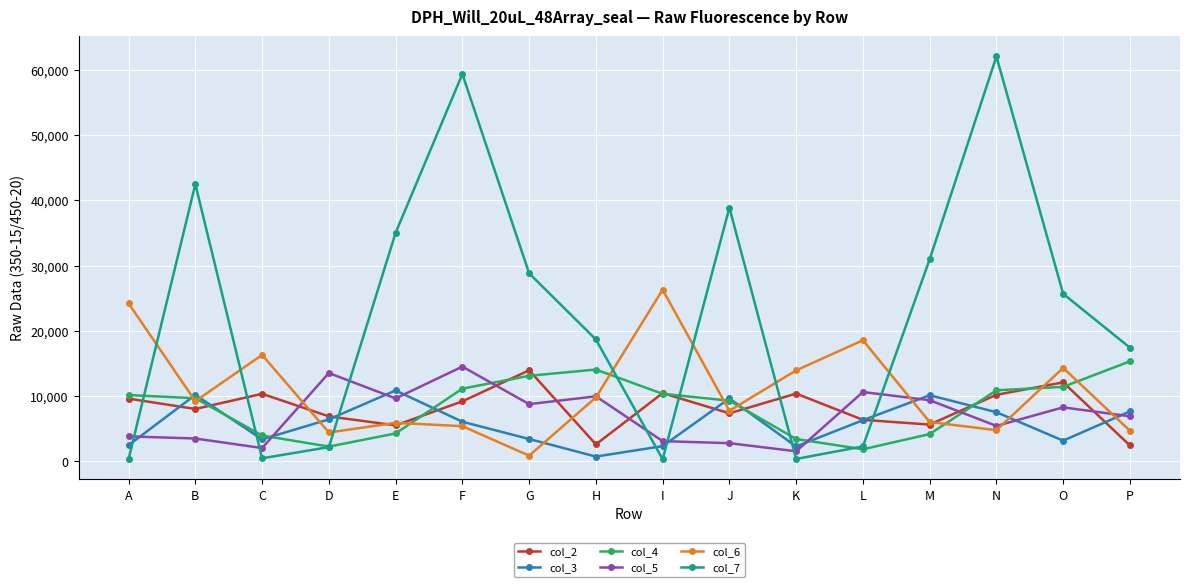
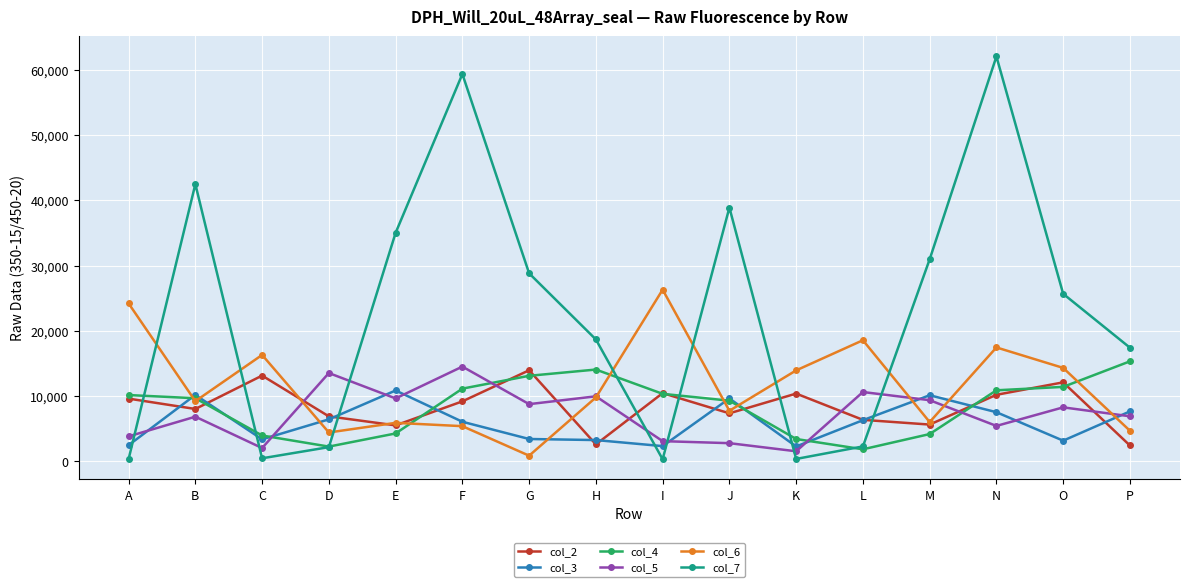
  {
    "col_2": {
      "A": "10,000",
      "B": "8,000",
-     "C": "10,000",
+     "C": "13,000",
      "D": "7,000",
      "F": "9,000",
      "G": "14,000",
      "H": "3,000",
      "J": "7,000",
      "K": "10,000",
      "N": "10,000",
      "O": "12,000",
      "P": "2,000"
    },
    "col_3": {
      "A": "2,000",
      "B": "10,000",
      "C": "3,000",
      "D": "6,000",
      "E": "11,000",
      "F": "6,000",
      "G": "3,000",
-     "H": "1,000",
+     "H": "3,000",
      "I": "2,000",
      "K": "2,000",
      "M": "10,000",
      "N": "8,000",
      "O": "3,000",
      "P": "8,000"
    },
    "col_5": {
      "A": "4,000",
-     "B": "3,000",
+     "B": "7,000",
      "C": "2,000",
      "D": "14,000",
      "E": "10,000",
      "F": "15,000",
      "G": "9,000",
      "I": "3,000",
      "J": "3,000",
      "K": "2,000",
      "L": "11,000",
      "M": "9,000",
      "N": "5,000",
      "O": "8,000",
      "P": "7,000"
    },
    "col_6": {
      "A": "24,000",
      "B": "9,000",
      "C": "16,000",
      "D": "4,000",
      "F": "5,000",
      "G": "1,000",
      "I": "26,000",
      "J": "8,000",
      "K": "14,000",
      "L": "19,000",
-     "N": "5,000",
+     "N": "17,000",
      "O": "14,000",
      "P": "5,000"
    }
  }
